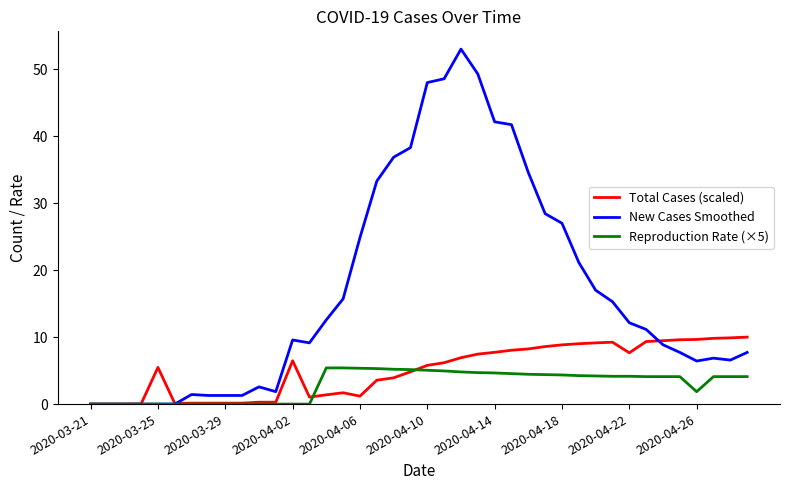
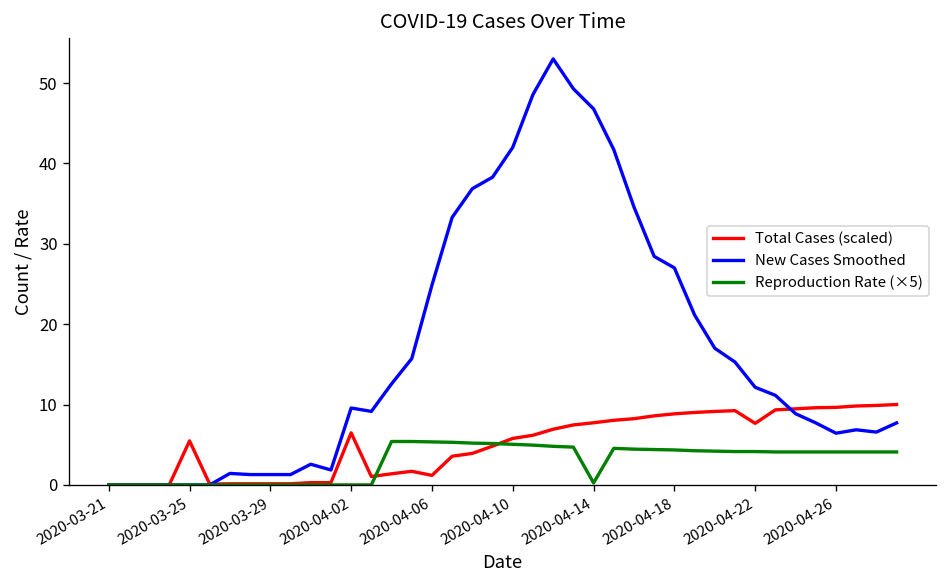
  {
    "Total Cases (scaled)": {
      "2020-03-25": 5,
      "2020-04-02": 6,
      "2020-04-06": 1,
      "2020-04-10": 6,
      "2020-04-14": 8,
      "2020-04-18": 9,
      "2020-04-22": 8,
      "2020-04-26": 10
    },
    "New Cases Smoothed": {
      "2020-03-29": 1,
      "2020-04-02": 10,
      "2020-04-06": 25,
-     "2020-04-10": 48,
-     "2020-04-14": 42,
+     "2020-04-10": 42,
+     "2020-04-14": 47,
      "2020-04-18": 27,
      "2020-04-22": 12,
      "2020-04-26": 6
    },
    "Reproduction Rate (×5)": {
      "2020-04-02": 0,
      "2020-04-06": 5,
      "2020-04-10": 5,
-     "2020-04-14": 5,
+     "2020-04-14": 0,
      "2020-04-18": 4,
      "2020-04-22": 4,
-     "2020-04-26": 2
+     "2020-04-26": 4
    }
  }
